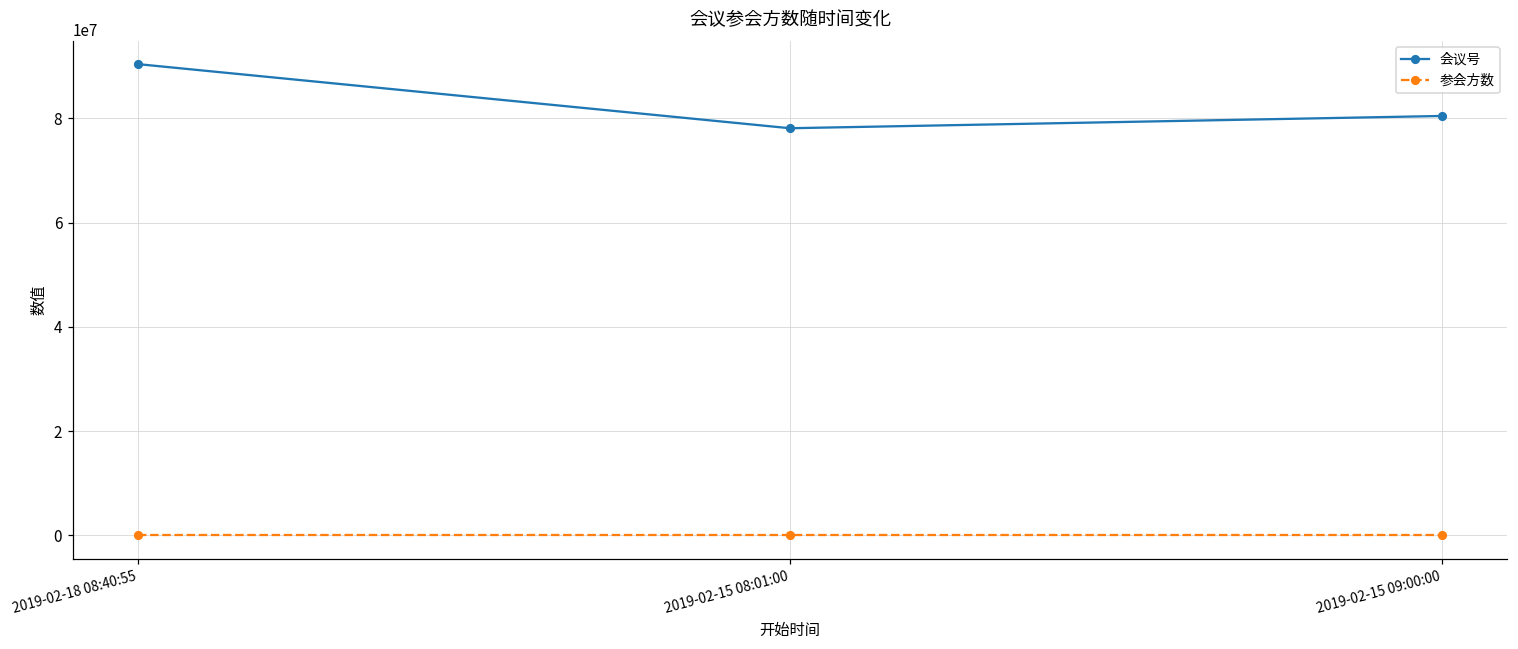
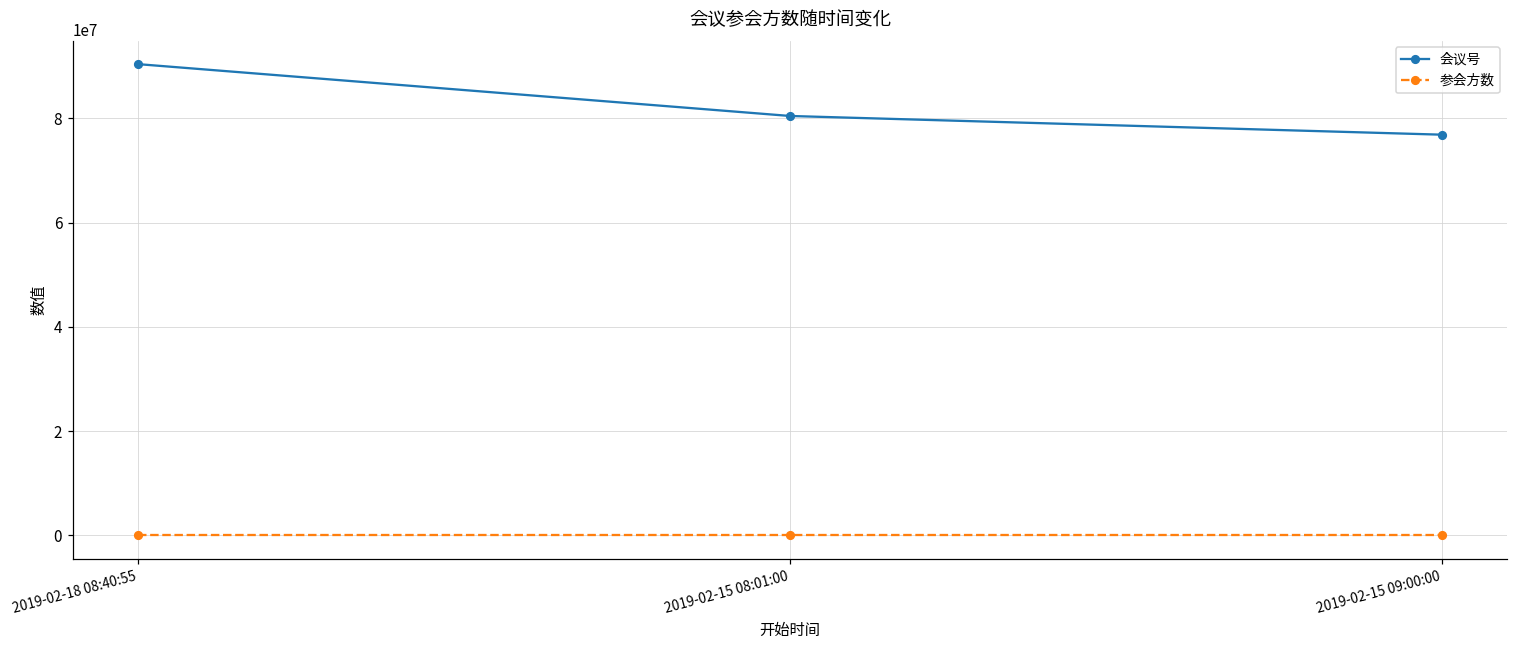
  {
    "会议号": {
      "2019-02-18 08:40:55": 90000000,
-     "2019-02-15 08:01:00": 78000000,
-     "2019-02-15 09:00:00": 80000000
+     "2019-02-15 08:01:00": 80000000,
+     "2019-02-15 09:00:00": 77000000
    },
    "参会方数": {
      "2019-02-18 08:40:55": 0,
      "2019-02-15 08:01:00": 0,
      "2019-02-15 09:00:00": 0
    }
  }
